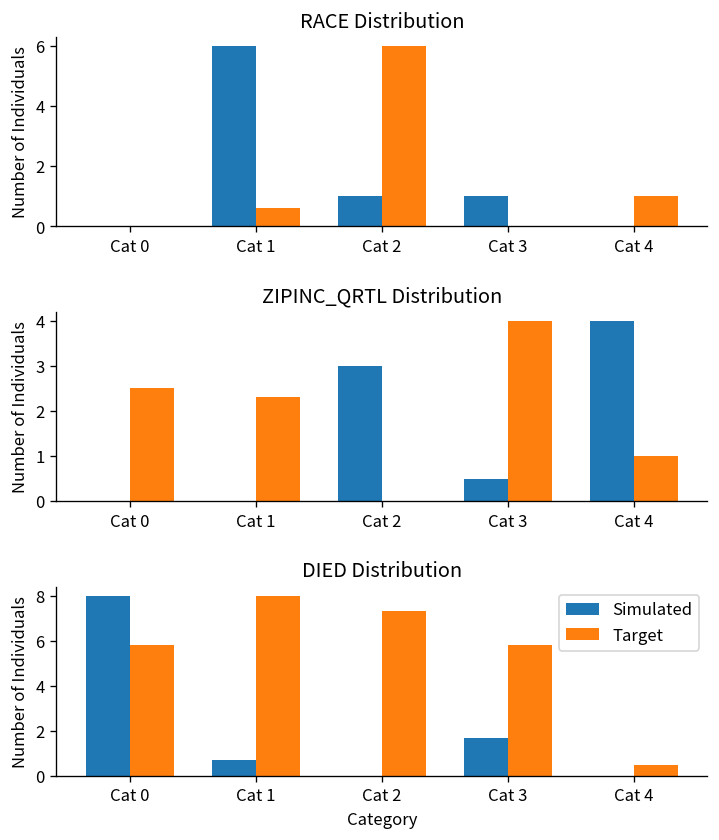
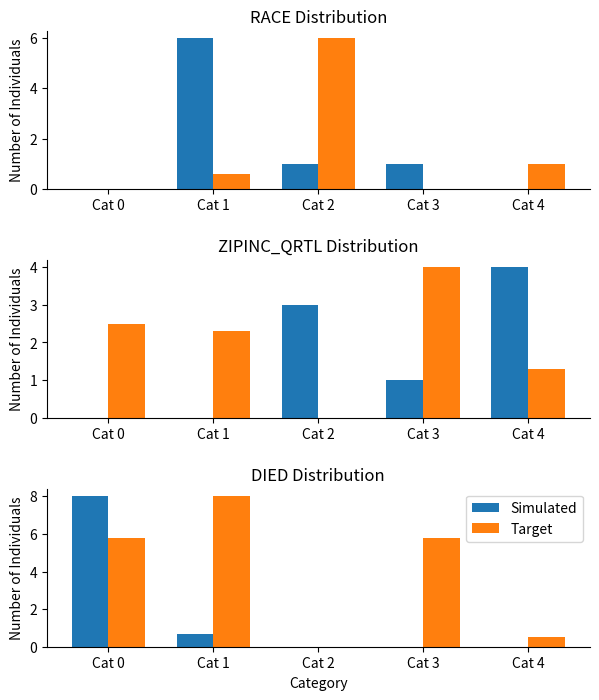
  {
    "RACE Distribution": {
      "Simulated": {
        "Cat 0": 0.0,
        "Cat 1": 6.0,
        "Cat 2": 1.0,
        "Cat 3": 1.0,
        "Cat 4": 0.0
      },
      "Target": {
        "Cat 0": 0.0,
        "Cat 1": 0.6,
        "Cat 2": 6.0,
        "Cat 3": 0.0,
        "Cat 4": 1.0
      }
    },
    "ZIPINC_QRTL Distribution": {
      "Simulated": {
        "Cat 0": 0.0,
        "Cat 1": 0.0,
        "Cat 2": 3.0,
-       "Cat 3": 0.5,
+       "Cat 3": 1.0,
        "Cat 4": 4.0
      },
      "Target": {
        "Cat 0": 2.5,
        "Cat 1": 2.3,
        "Cat 2": 0.0,
        "Cat 3": 4.0,
-       "Cat 4": 1.0
+       "Cat 4": 1.3
      }
    },
    "DIED Distribution": {
      "Simulated": {
        "Cat 0": 8.0,
        "Cat 1": 0.7,
        "Cat 2": 0.0,
-       "Cat 3": 1.7,
+       "Cat 3": 0.0,
        "Cat 4": 0.0
      },
      "Target": {
        "Cat 0": 5.8,
        "Cat 1": 8.0,
-       "Cat 2": 7.3,
+       "Cat 2": 0.0,
        "Cat 3": 5.8,
        "Cat 4": 0.5
      }
    }
  }
